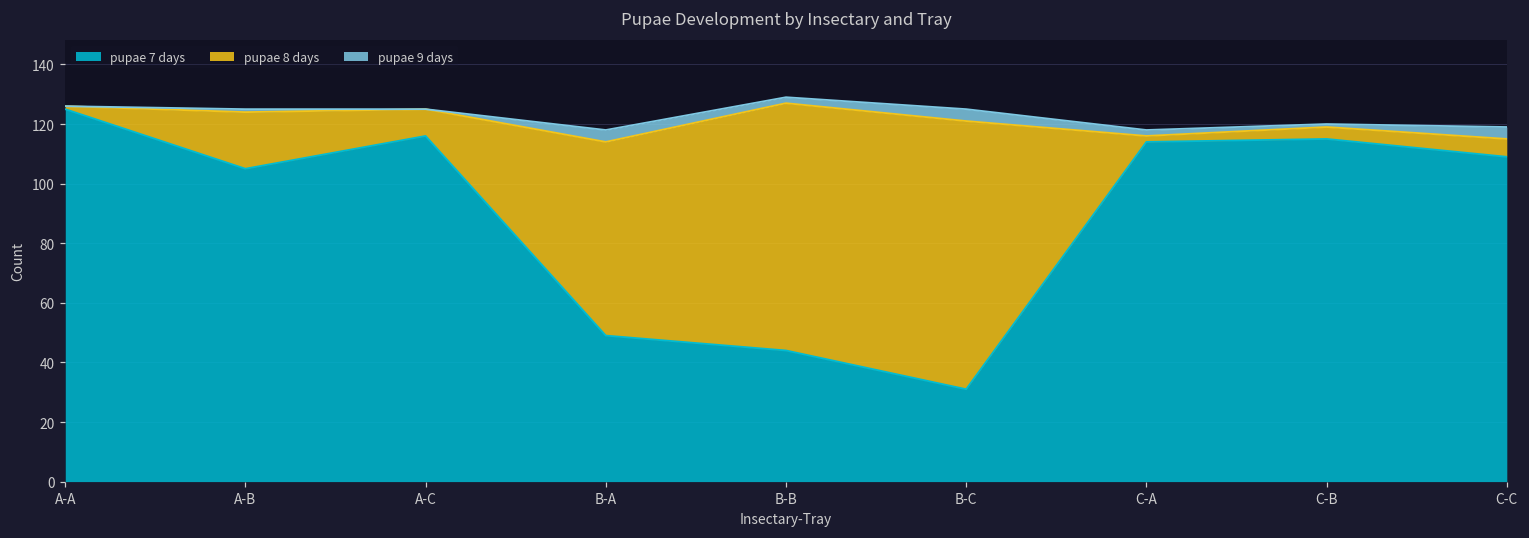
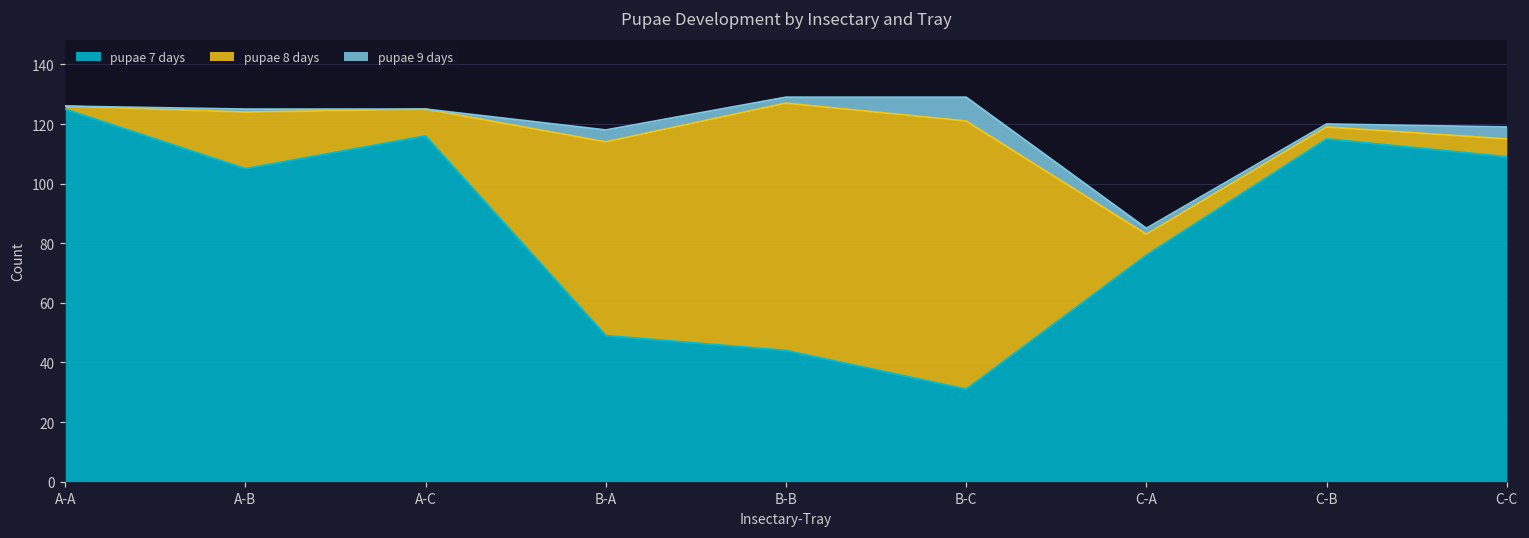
  {
    "pupae 7 days": {
      "A-A": 125,
      "A-B": 105,
      "A-C": 116,
      "B-A": 49,
      "B-B": 44,
      "B-C": 31,
-     "C-A": 114,
+     "C-A": 76,
      "C-B": 115,
      "C-C": 109
    },
    "pupae 8 days": {
      "A-B": 19,
      "B-A": 65,
      "B-B": 83,
      "B-C": 90,
-     "C-A": 2,
+     "C-A": 7,
      "C-B": 4,
      "C-C": 6
    },
    "pupae 9 days": {
      "A-B": 1,
      "B-A": 4,
      "B-B": 2,
-     "B-C": 4,
+     "B-C": 8,
      "C-A": 2,
      "C-B": 1,
      "C-C": 4
    }
  }
